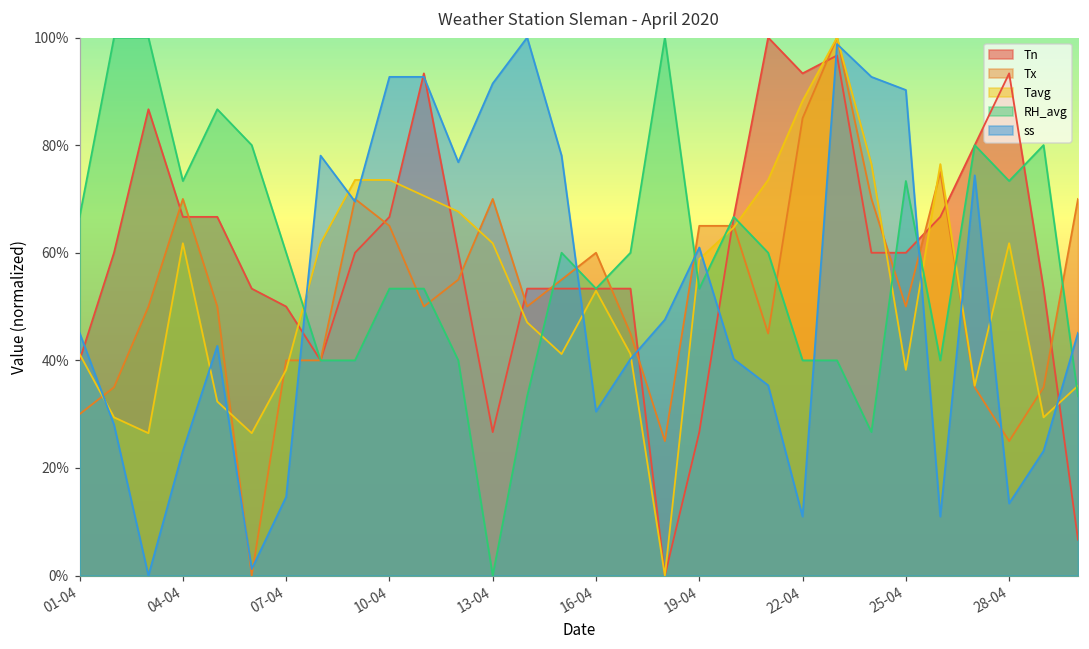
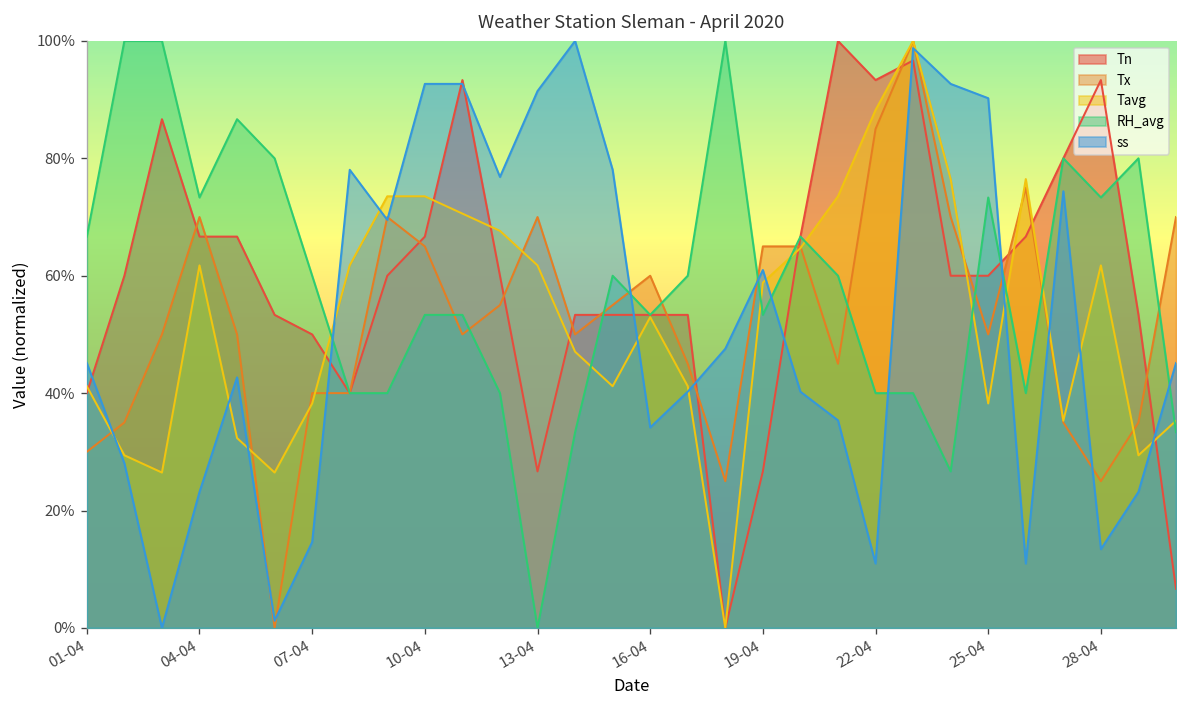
  {
    "RH_avg": {
      "01-04": "67%",
      "04-04": "73%",
      "07-04": "60%",
      "10-04": "53%",
      "13-04": "0%",
      "19-04": "53%",
      "22-04": "40%",
      "25-04": "73%",
      "28-04": "73%"
    },
    "ss": {
      "01-04": "45%",
      "04-04": "23%",
      "07-04": "15%",
      "10-04": "93%",
      "13-04": "91%",
-     "16-04": "30%",
+     "16-04": "34%",
      "19-04": "61%",
      "22-04": "11%",
      "25-04": "90%",
      "28-04": "13%"
    }
  }
